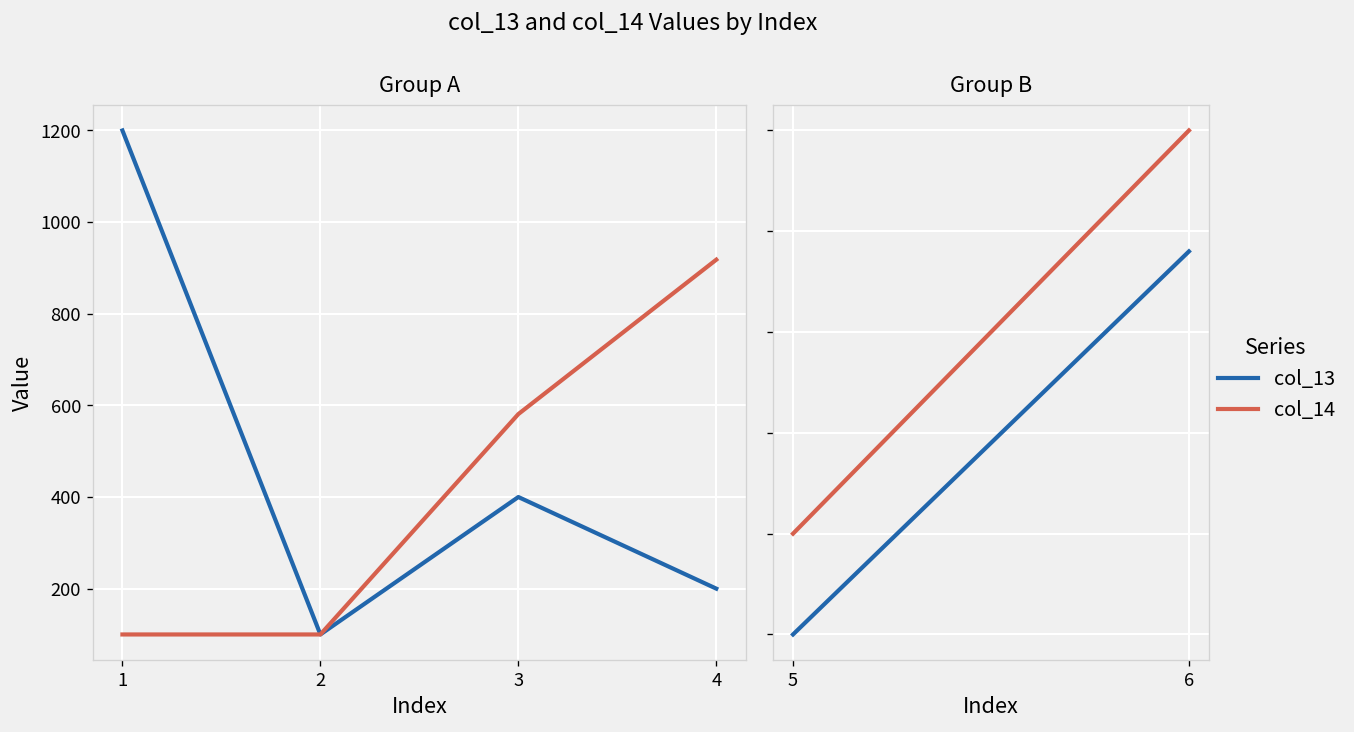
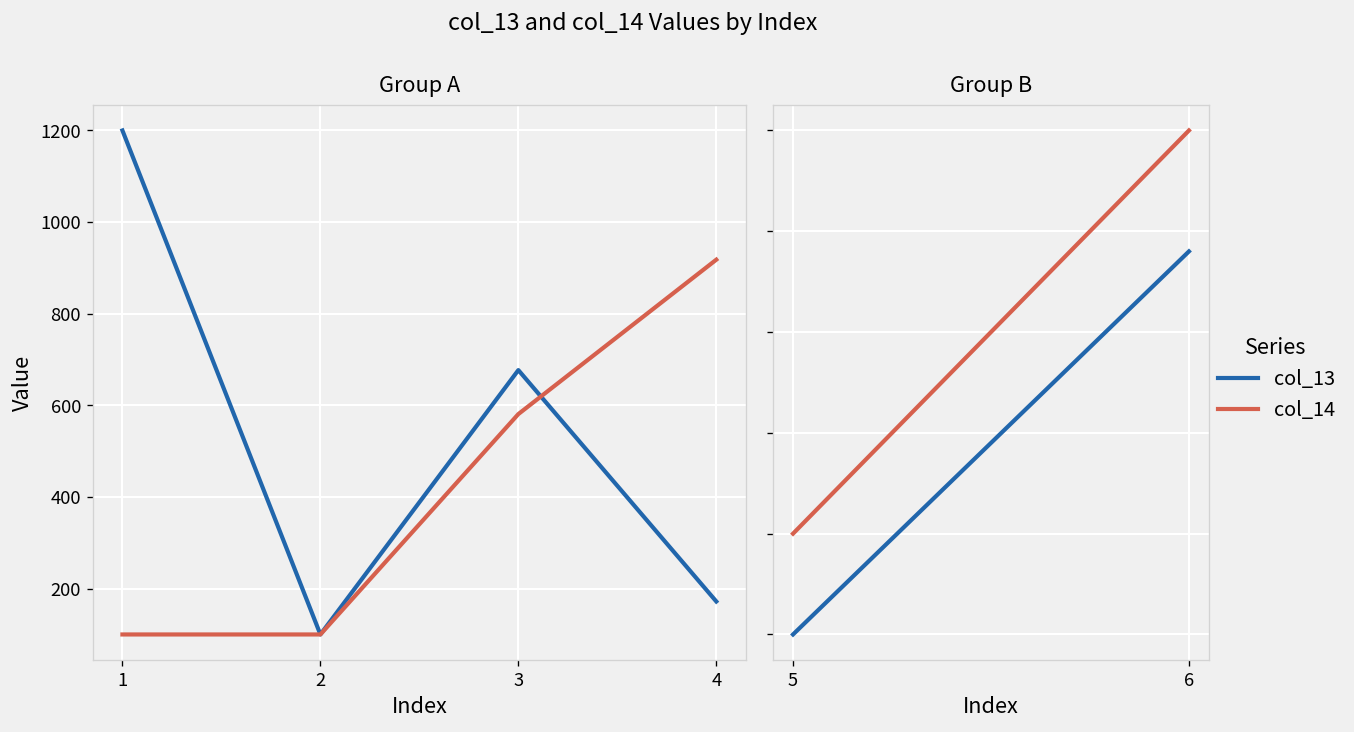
  {
    "Group A": {
      "col_13": {
        "1": 1200,
-       "3": 400,
-       "4": 200
+       "3": 680,
+       "4": 170
      },
      "col_14": {
        "1": 100,
        "3": 580,
        "4": 920
      }
    }
  }
